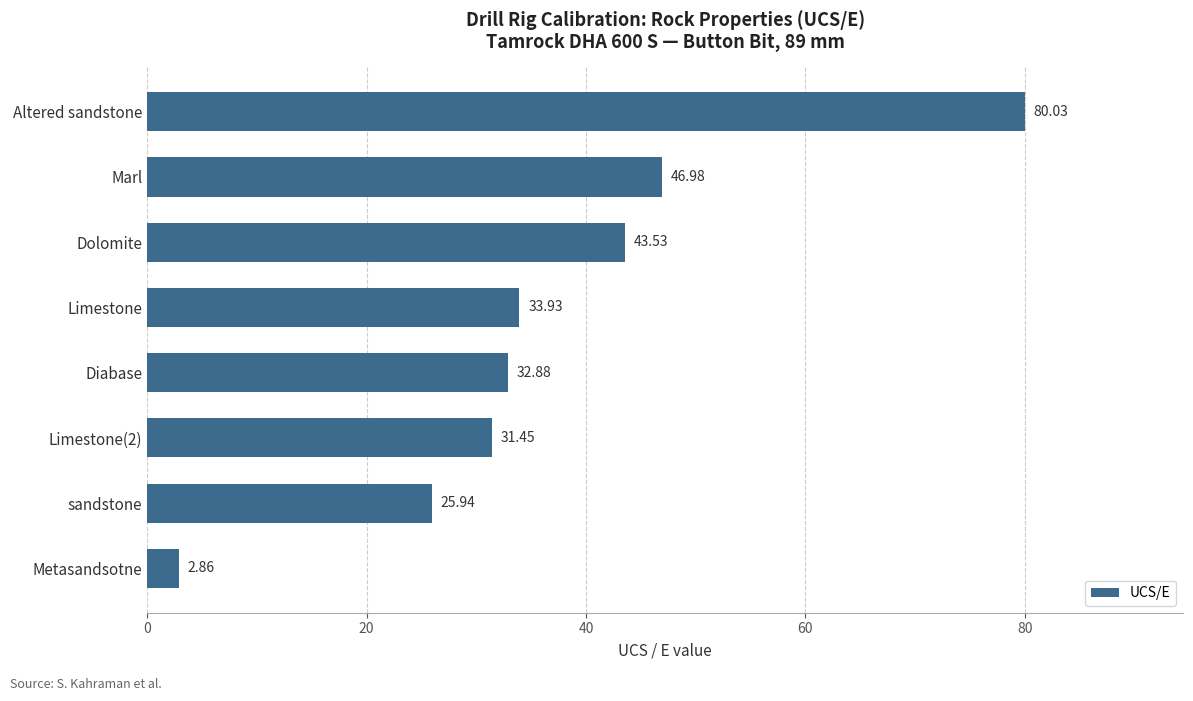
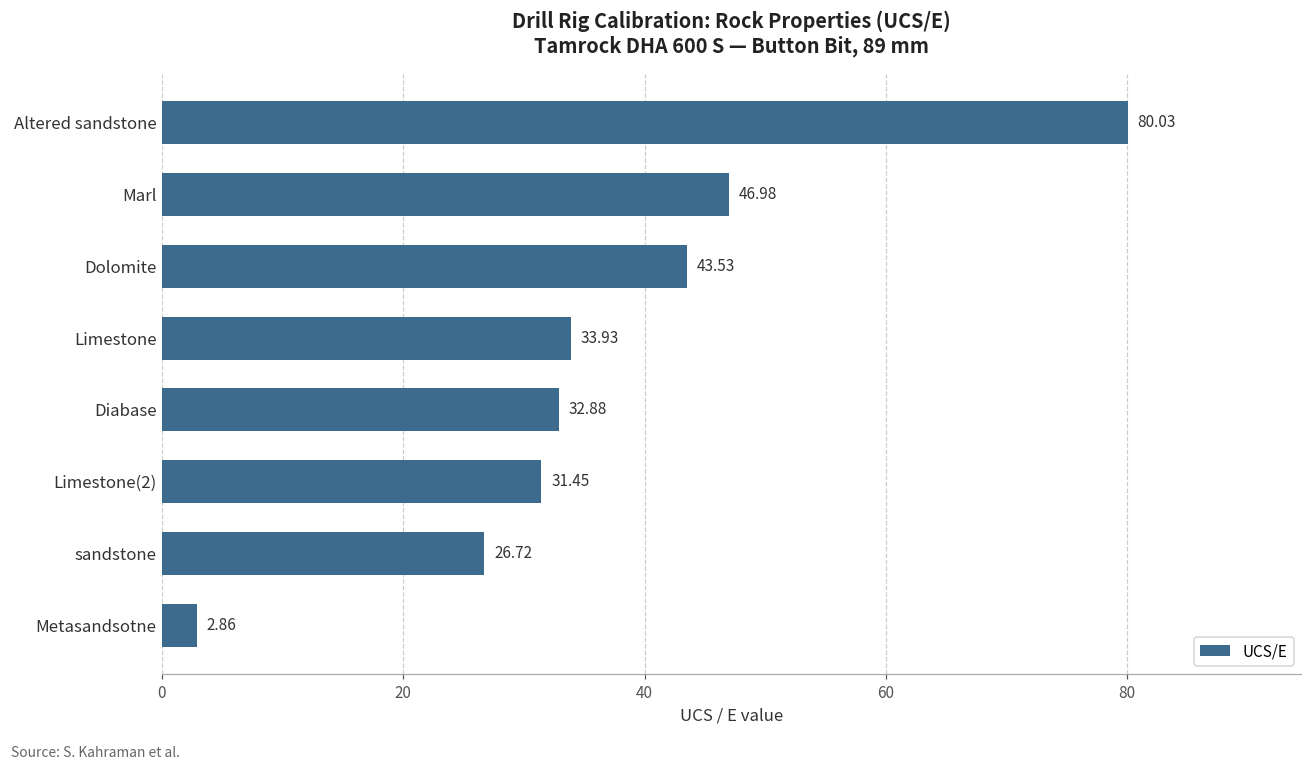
  {
    "Altered sandstone": 80.03,
    "Marl": 46.98,
    "Dolomite": 43.53,
    "Limestone": 33.93,
    "Diabase": 32.88,
    "Limestone(2)": 31.45,
-   "sandstone": 25.94,
+   "sandstone": 26.72,
    "Metasandsotne": 2.86
  }
